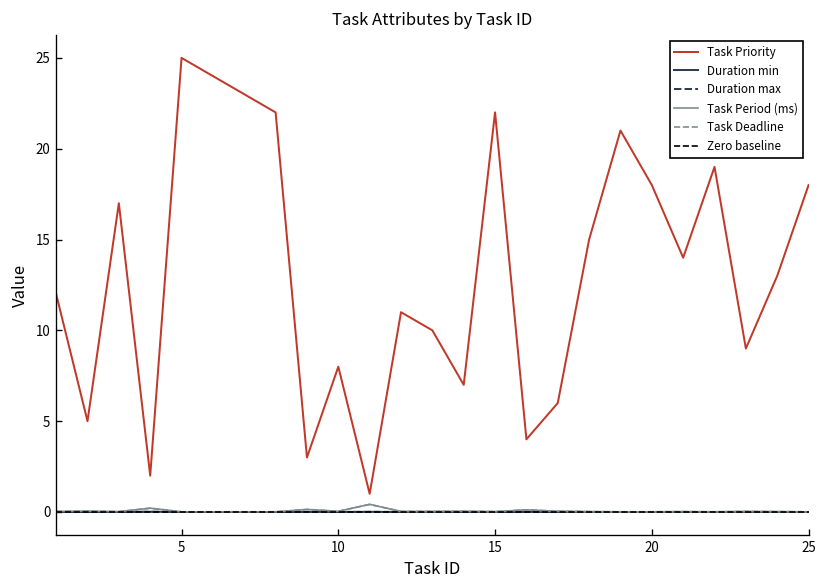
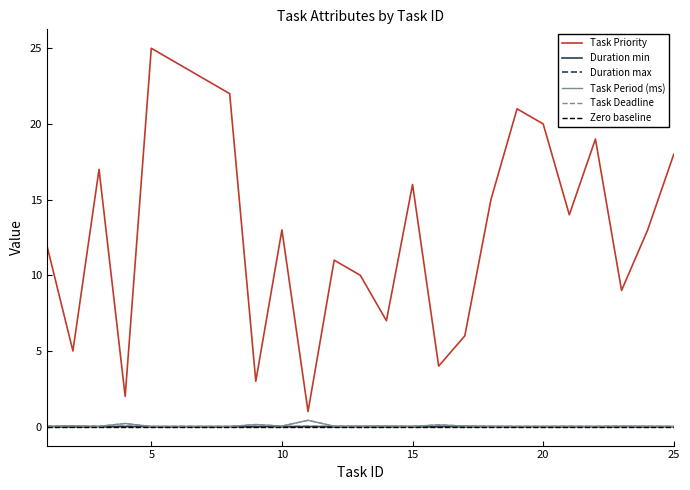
  {
    "Task Priority": {
      "5": 25,
-     "10": 8,
-     "15": 22,
-     "20": 18,
+     "10": 13,
+     "15": 16,
+     "20": 20,
      "25": 18
    }
  }
